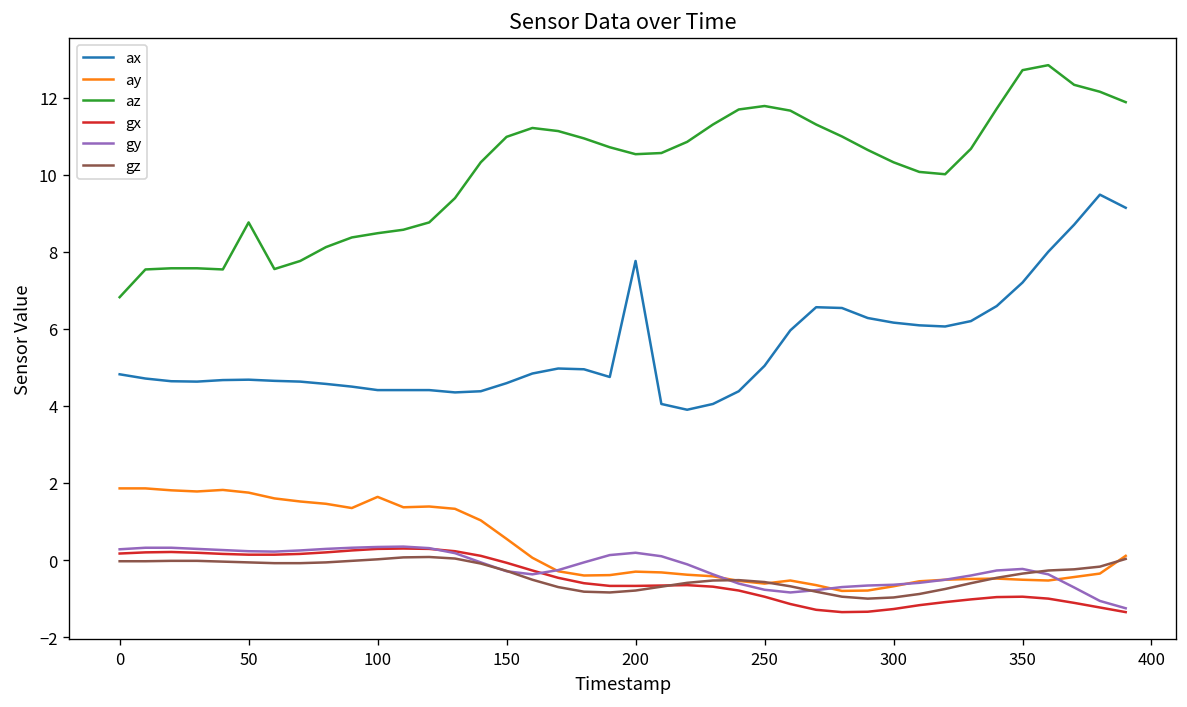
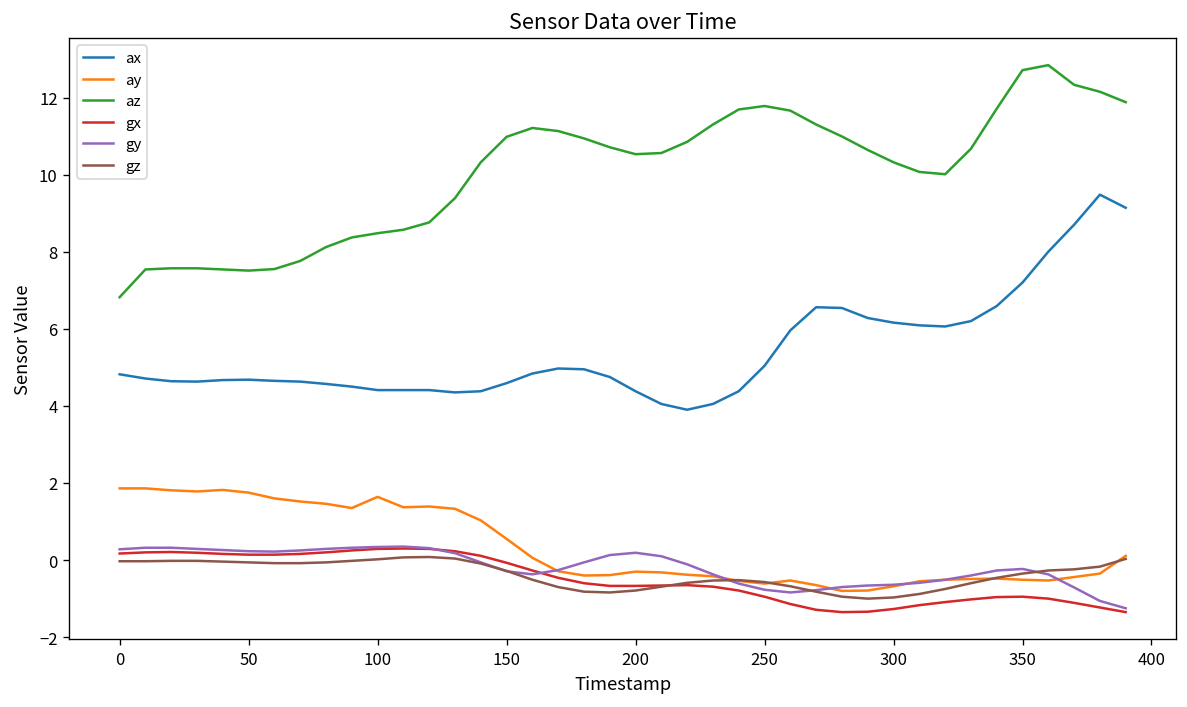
  {
    "ax": {
      "0": 4.8,
      "50": 4.7,
      "100": 4.4,
      "150": 4.6,
-     "200": 7.8,
+     "200": 4.4,
      "250": 5.0,
      "300": 6.2,
      "350": 7.2
    },
    "ay": {
      "0": 1.9,
      "50": 1.8,
      "100": 1.6,
      "150": 0.6,
      "200": -0.3,
      "350": -0.5
    },
    "az": {
      "0": 6.8,
-     "50": 8.8,
+     "50": 7.5,
      "100": 8.5,
      "150": 11.0,
      "200": 10.5,
      "250": 11.8,
      "300": 10.3,
      "350": 12.7
    },
    "gx": {
      "0": 0.2,
      "50": 0.1,
      "150": -0.1,
      "200": -0.7,
      "250": -1.0,
      "300": -1.3,
      "350": -1.0
    },
    "gy": {
      "0": 0.3,
      "50": 0.2,
      "200": 0.2,
      "250": -0.8,
      "350": -0.2
    },
    "gz": {
      "0": 0.0,
      "50": -0.1,
      "100": 0.0,
      "200": -0.8,
      "300": -1.0,
      "350": -0.4
    }
  }
